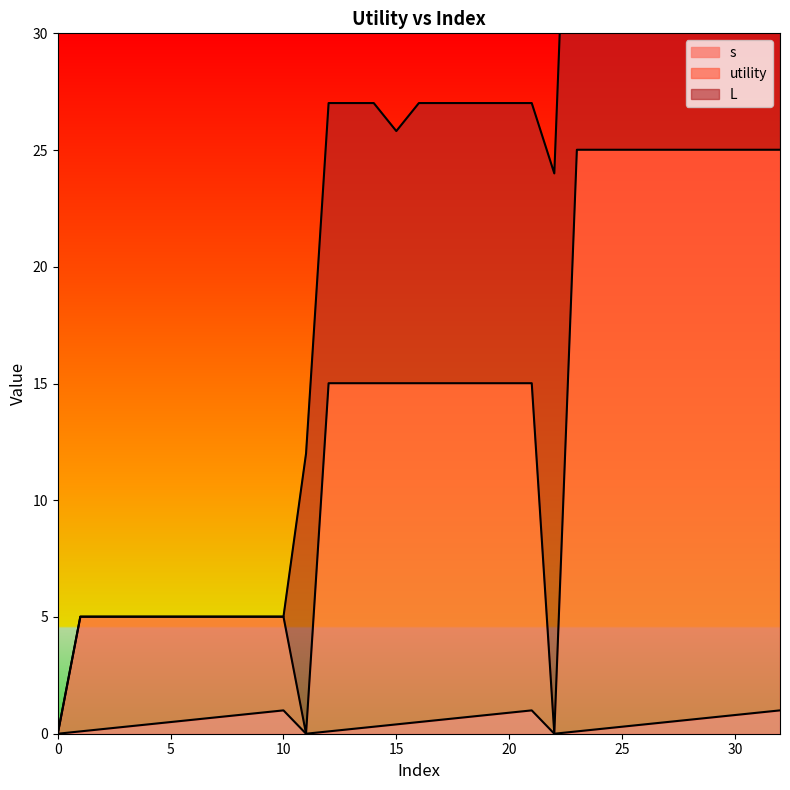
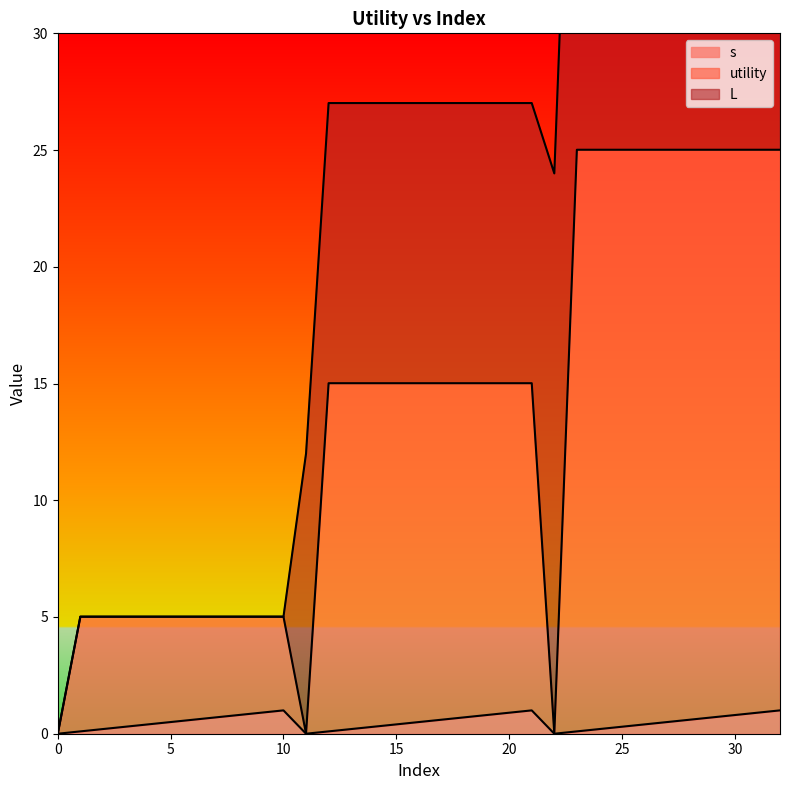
  {
    "L": {
-     "15": 10.8,
+     "15": 12.0,
      "20": 12.0
    }
  }
